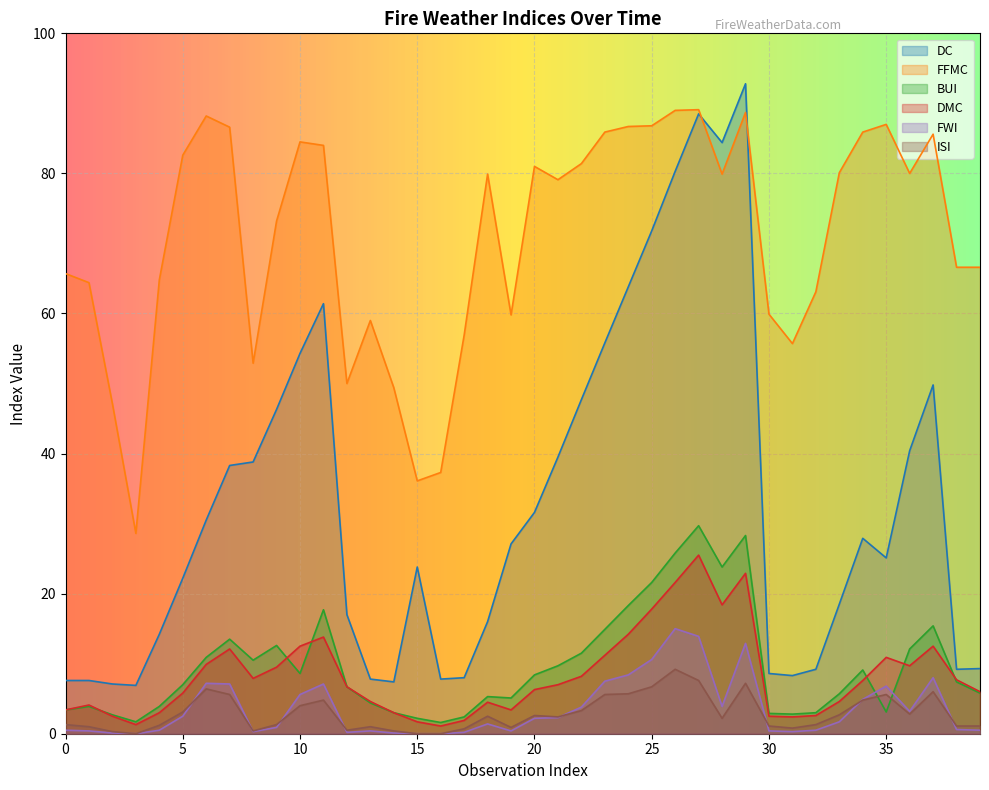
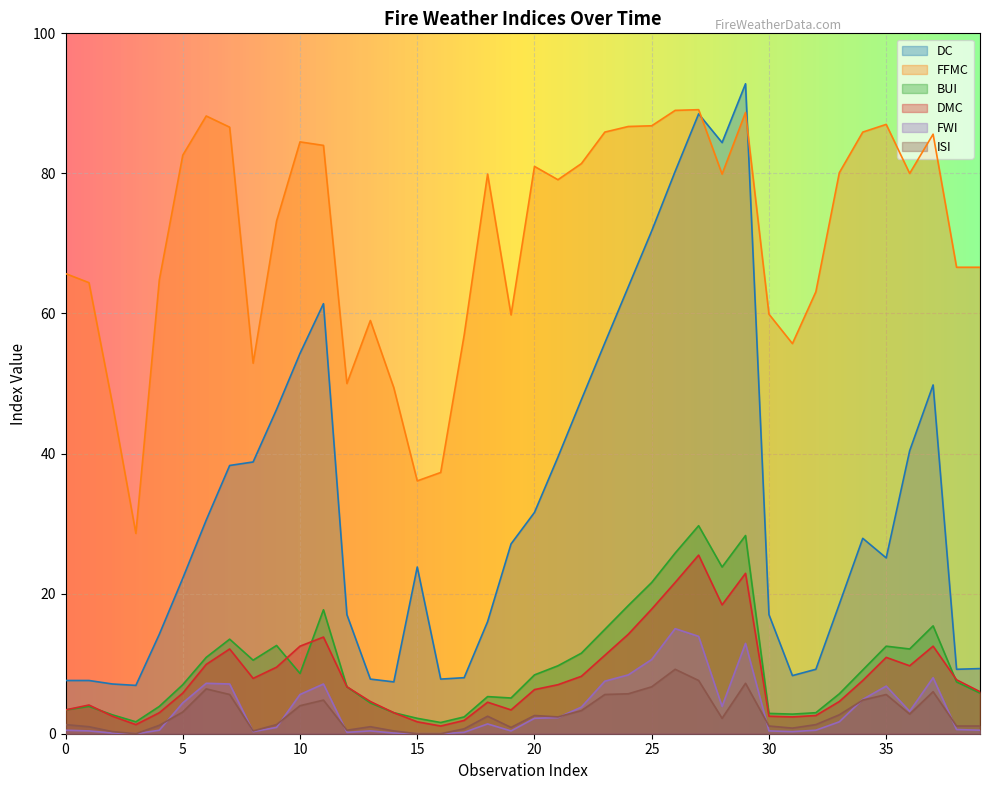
  {
    "DC": {
      "0": 8,
      "5": 22,
      "10": 54,
      "15": 24,
      "20": 32,
      "25": 72,
-     "30": 9,
+     "30": 17,
      "35": 25
    },
    "BUI": {
      "5": 7,
      "10": 9,
      "15": 2,
      "20": 8,
      "25": 22,
      "30": 3,
-     "35": 3
+     "35": 13
    },
    "FWI": {
      "0": 1,
-     "5": 3,
+     "5": 4,
      "10": 6,
      "20": 2,
      "25": 11,
      "30": 0,
      "35": 7
    }
  }
